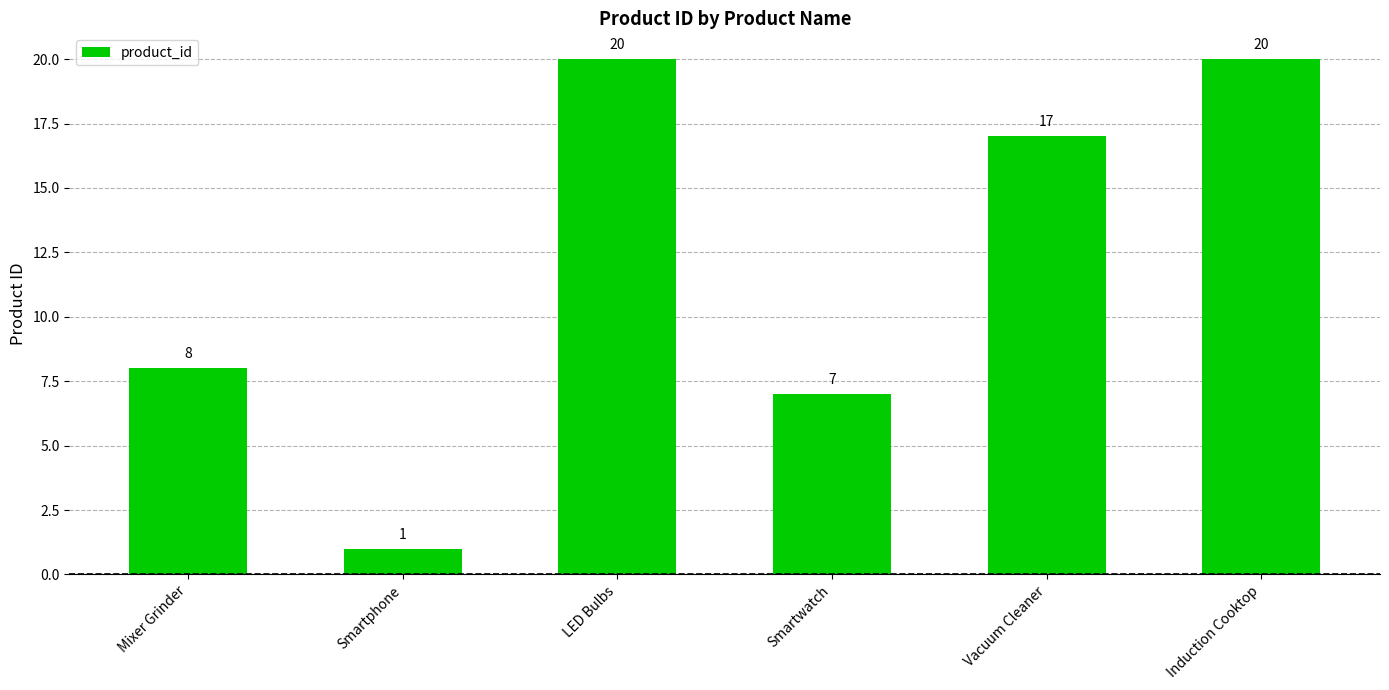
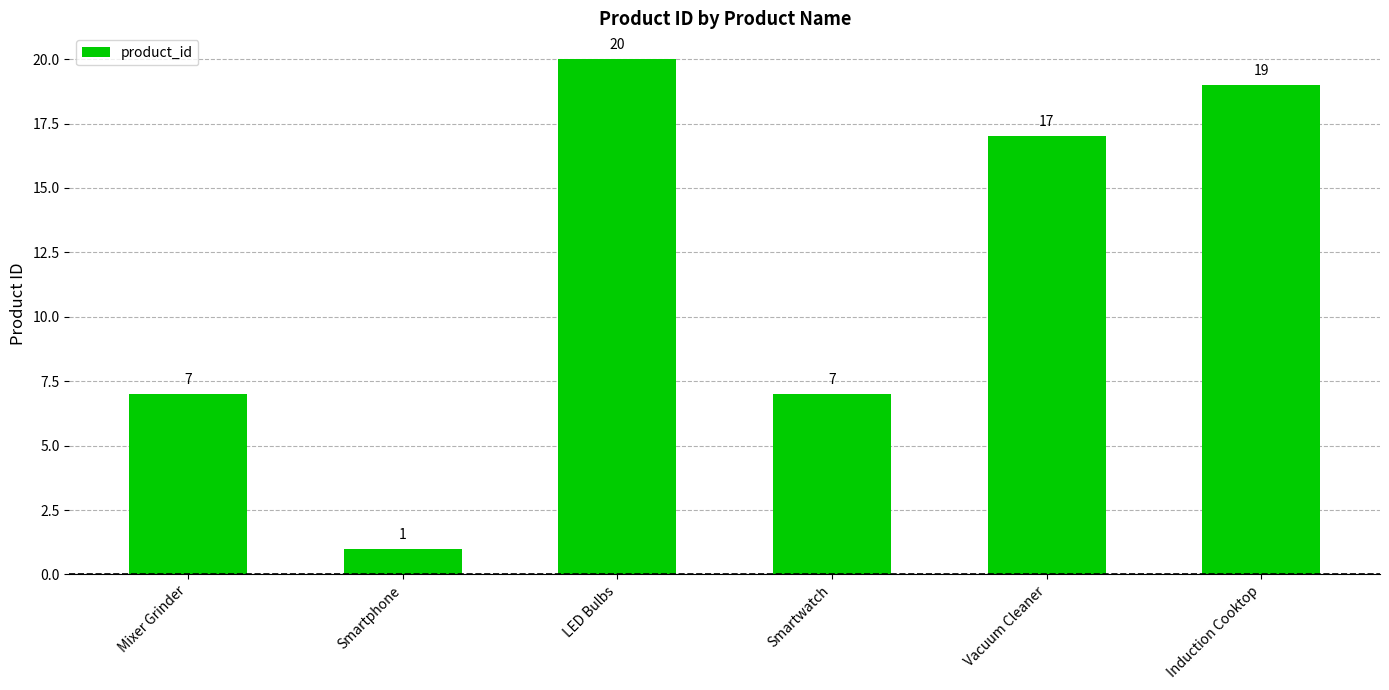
  {
-   "Mixer Grinder": 8,
+   "Mixer Grinder": 7,
    "Smartphone": 1,
    "LED Bulbs": 20,
    "Smartwatch": 7,
    "Vacuum Cleaner": 17,
-   "Induction Cooktop": 20
+   "Induction Cooktop": 19
  }
